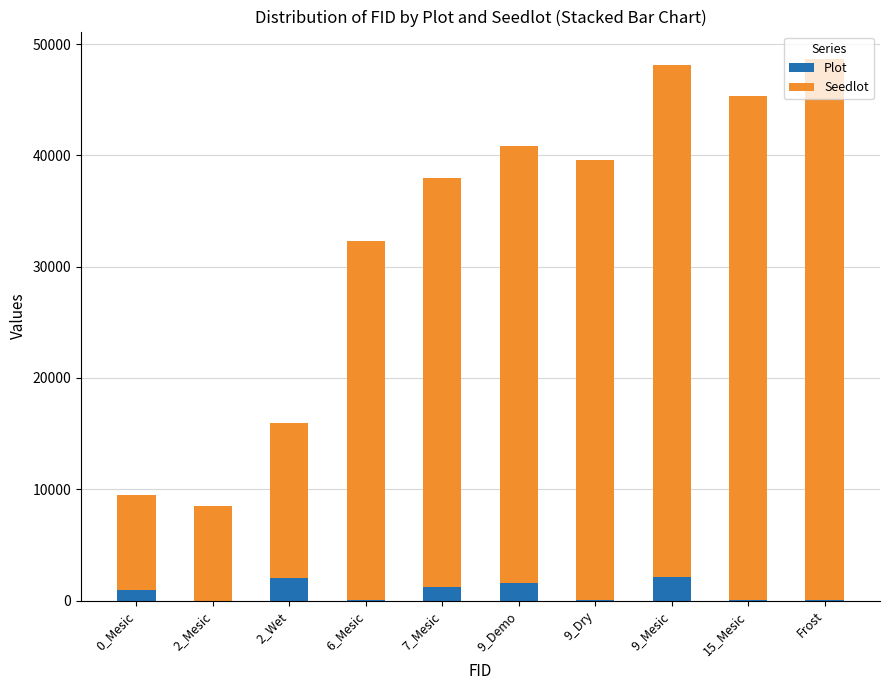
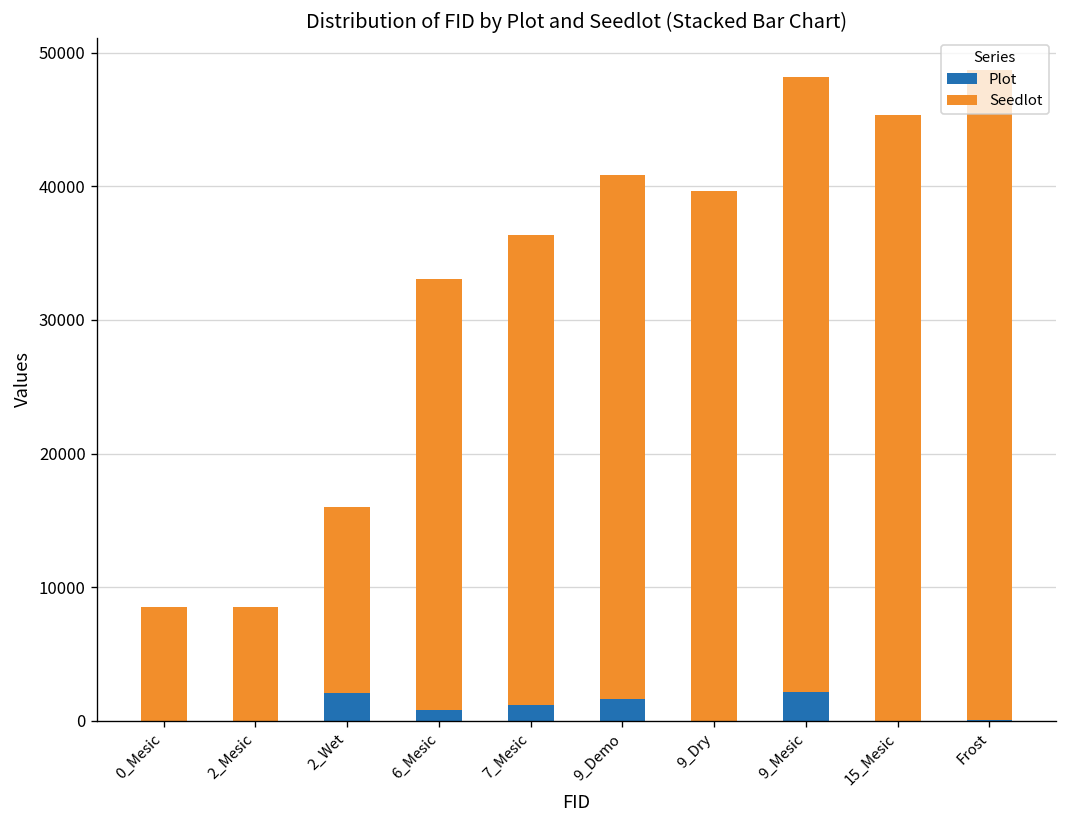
  {
    "Plot": {
-     "0_Mesic": 1000,
+     "0_Mesic": 0,
      "2_Wet": 2100,
-     "6_Mesic": 0,
+     "6_Mesic": 800,
      "7_Mesic": 1200,
      "9_Demo": 1600,
      "9_Mesic": 2100
    },
    "Seedlot": {
      "0_Mesic": 8500,
      "2_Mesic": 8500,
      "2_Wet": 13900,
      "6_Mesic": 32300,
-     "7_Mesic": 36800,
+     "7_Mesic": 35200,
      "9_Demo": 39300,
      "9_Dry": 39600,
      "9_Mesic": 46000,
      "15_Mesic": 45300
    }
  }
